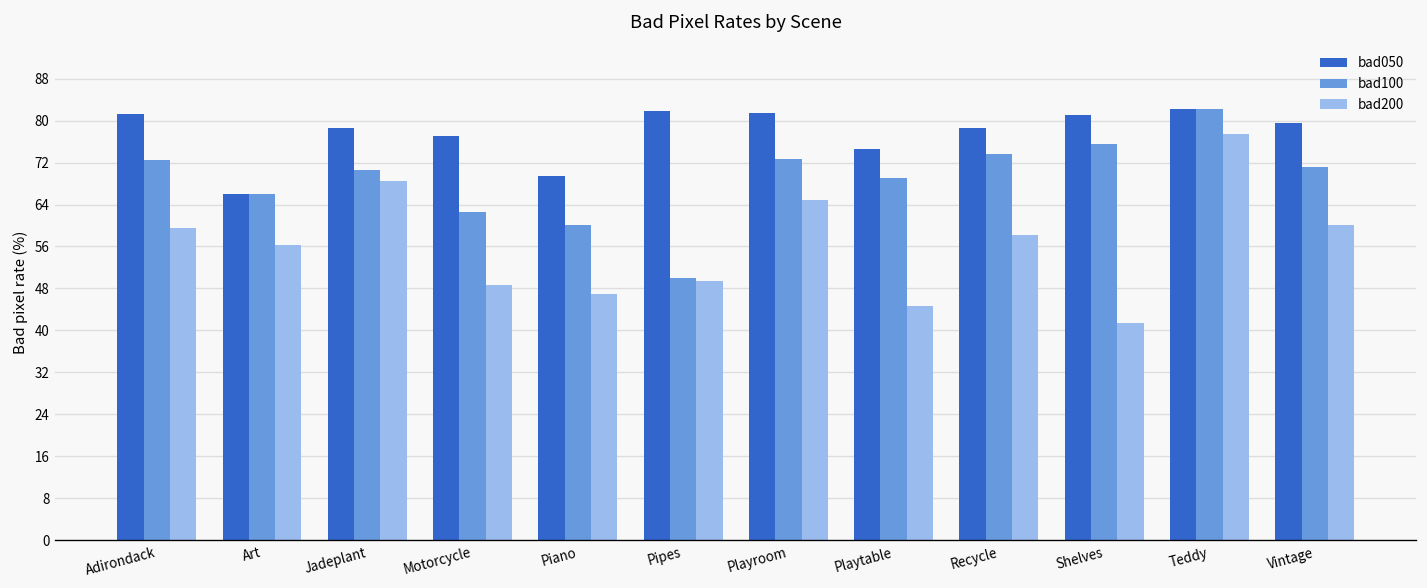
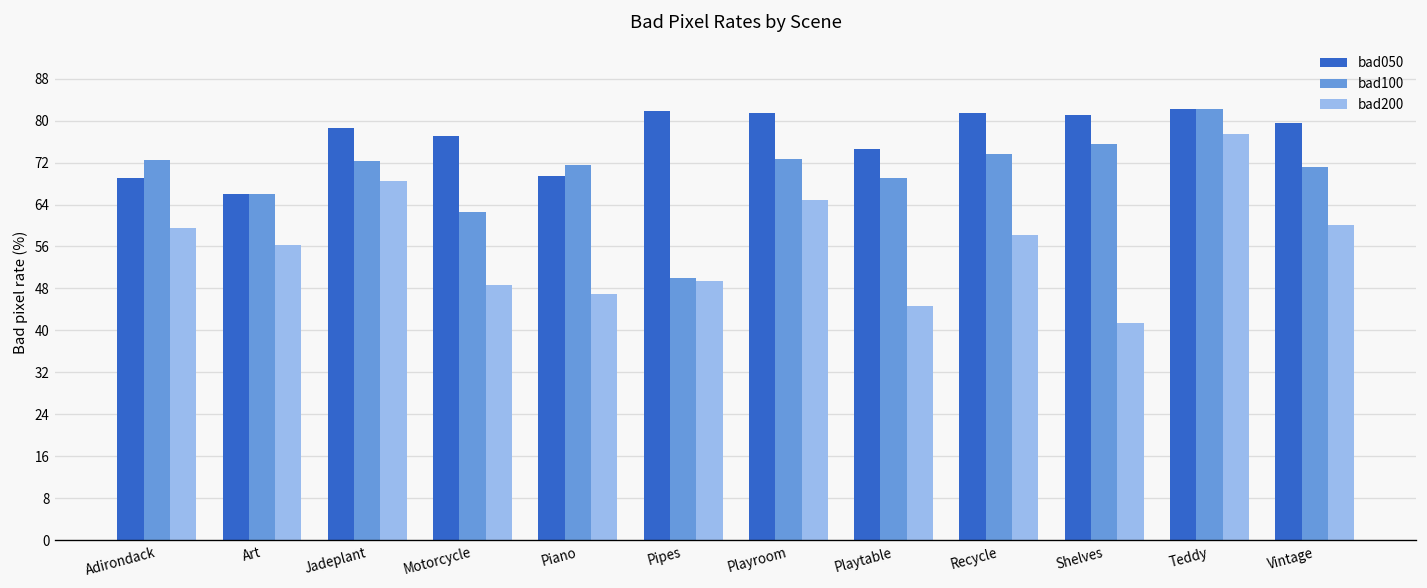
  {
    "bad050": {
-     "Adirondack": 81,
+     "Adirondack": 69,
      "Art": 66,
      "Jadeplant": 79,
      "Motorcycle": 77,
      "Piano": 69,
      "Pipes": 82,
      "Playroom": 81,
      "Playtable": 75,
-     "Recycle": 79,
+     "Recycle": 81,
      "Shelves": 81,
      "Teddy": 82,
      "Vintage": 80
    },
    "bad100": {
      "Adirondack": 73,
      "Art": 66,
-     "Jadeplant": 70,
+     "Jadeplant": 72,
      "Motorcycle": 63,
-     "Piano": 60,
+     "Piano": 72,
      "Pipes": 50,
      "Playroom": 73,
      "Playtable": 69,
      "Recycle": 74,
      "Shelves": 76,
      "Teddy": 82,
      "Vintage": 71
    },
    "bad200": {
      "Adirondack": 60,
      "Art": 56,
      "Jadeplant": 68,
      "Motorcycle": 49,
      "Piano": 47,
      "Pipes": 49,
      "Playroom": 65,
      "Playtable": 45,
      "Recycle": 58,
      "Shelves": 41,
      "Teddy": 78,
      "Vintage": 60
    }
  }
